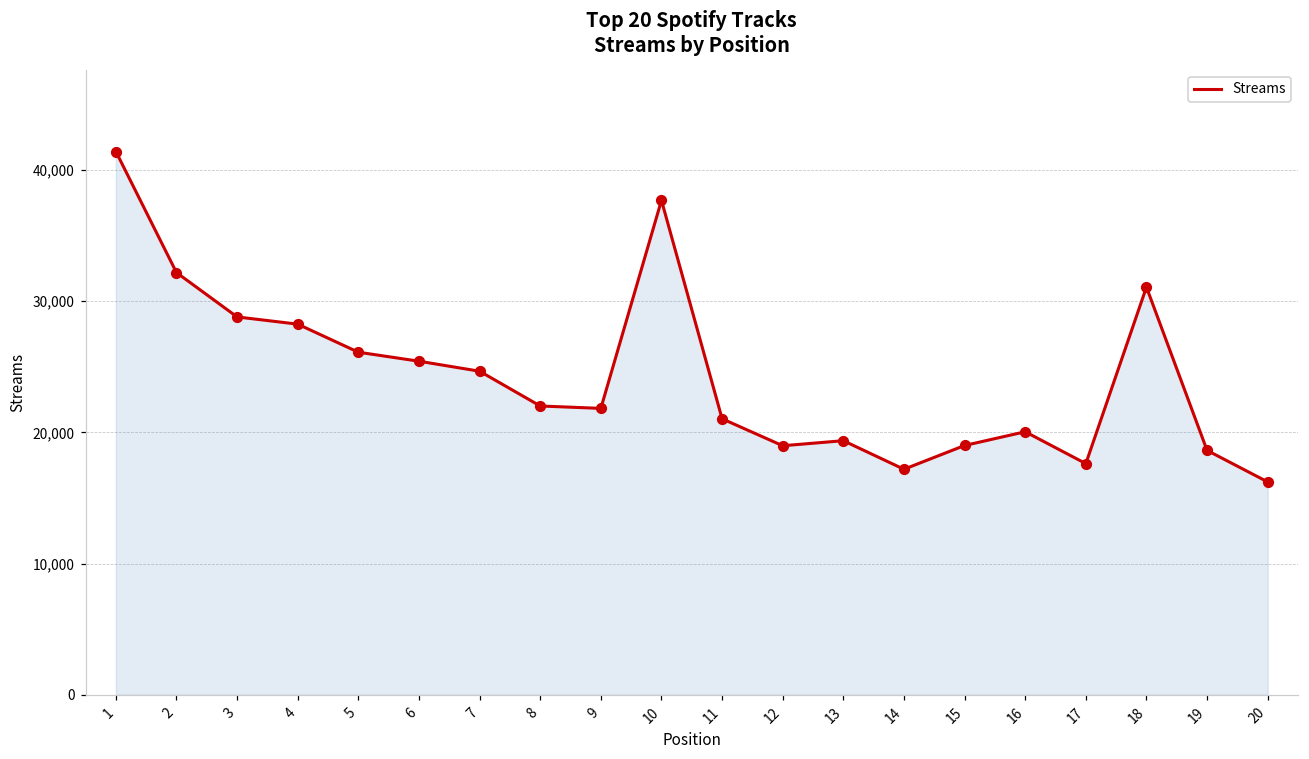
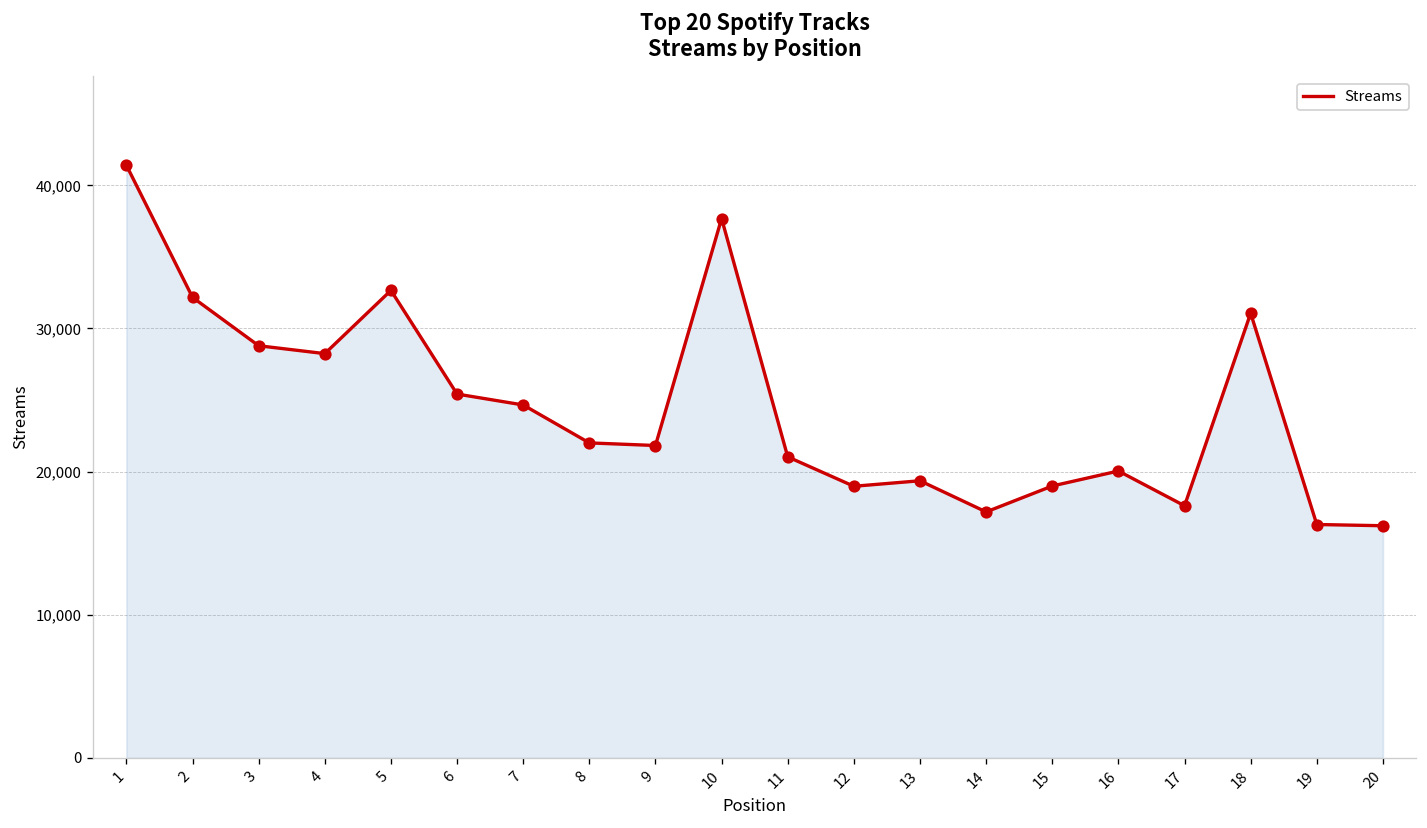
  {
    "1": "41,400",
    "2": "32,200",
    "3": "28,800",
    "4": "28,200",
-   "5": "26,100",
+   "5": "32,700",
    "6": "25,400",
    "7": "24,700",
    "8": "22,000",
    "9": "21,800",
    "10": "37,700",
    "11": "21,000",
    "12": "19,000",
    "13": "19,400",
    "14": "17,200",
    "15": "19,000",
    "16": "20,000",
    "17": "17,600",
    "18": "31,100",
-   "19": "18,600",
+   "19": "16,300",
    "20": "16,200"
  }
